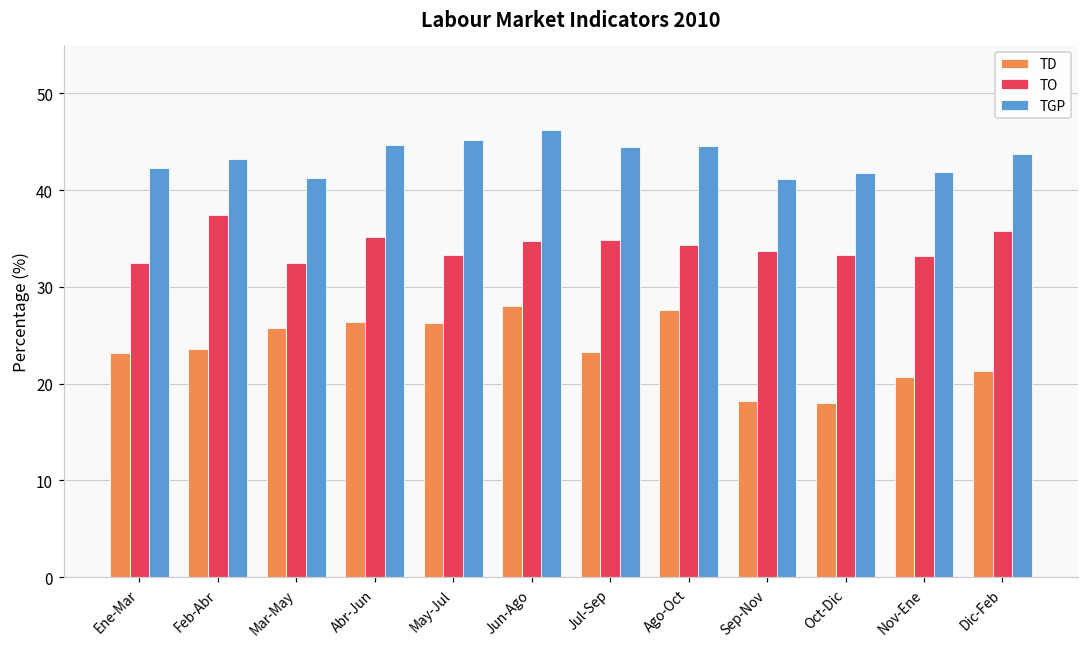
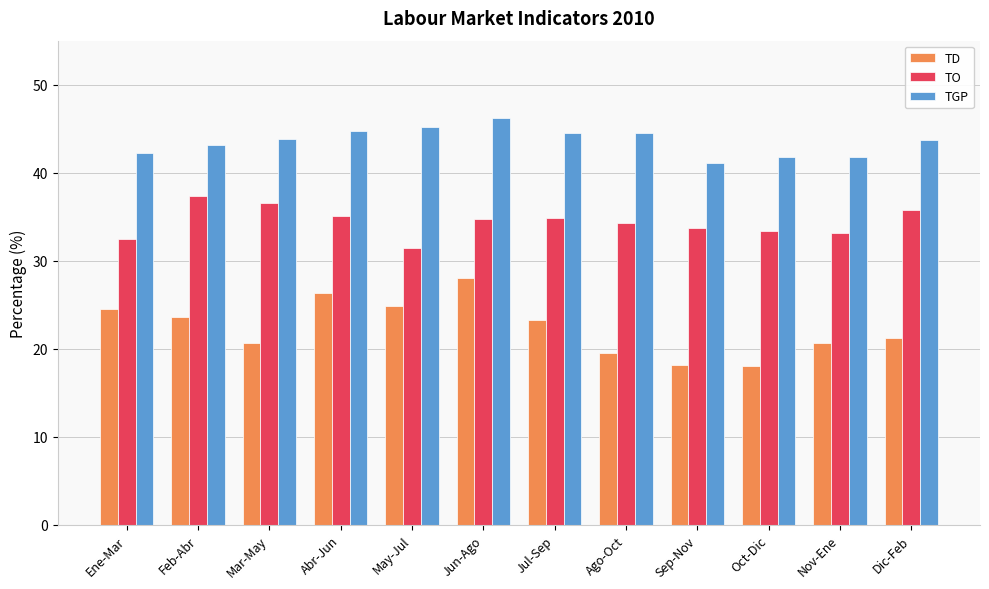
  {
    "TD": {
-     "Ene-Mar": 23,
+     "Ene-Mar": 24,
      "Feb-Abr": 24,
-     "Mar-May": 26,
+     "Mar-May": 21,
      "Abr-Jun": 26,
-     "May-Jul": 26,
+     "May-Jul": 25,
      "Jun-Ago": 28,
      "Jul-Sep": 23,
-     "Ago-Oct": 28,
+     "Ago-Oct": 19,
      "Sep-Nov": 18,
      "Oct-Dic": 18,
      "Nov-Ene": 21,
      "Dic-Feb": 21
    },
    "TO": {
      "Ene-Mar": 32,
      "Feb-Abr": 37,
-     "Mar-May": 33,
+     "Mar-May": 37,
      "Abr-Jun": 35,
-     "May-Jul": 33,
+     "May-Jul": 31,
      "Jun-Ago": 35,
      "Jul-Sep": 35,
      "Ago-Oct": 34,
      "Sep-Nov": 34,
      "Oct-Dic": 33,
      "Nov-Ene": 33,
      "Dic-Feb": 36
    },
    "TGP": {
      "Ene-Mar": 42,
      "Feb-Abr": 43,
-     "Mar-May": 41,
+     "Mar-May": 44,
      "Abr-Jun": 45,
      "May-Jul": 45,
      "Jun-Ago": 46,
      "Jul-Sep": 44,
      "Ago-Oct": 45,
      "Sep-Nov": 41,
      "Oct-Dic": 42,
      "Nov-Ene": 42,
      "Dic-Feb": 44
    }
  }
